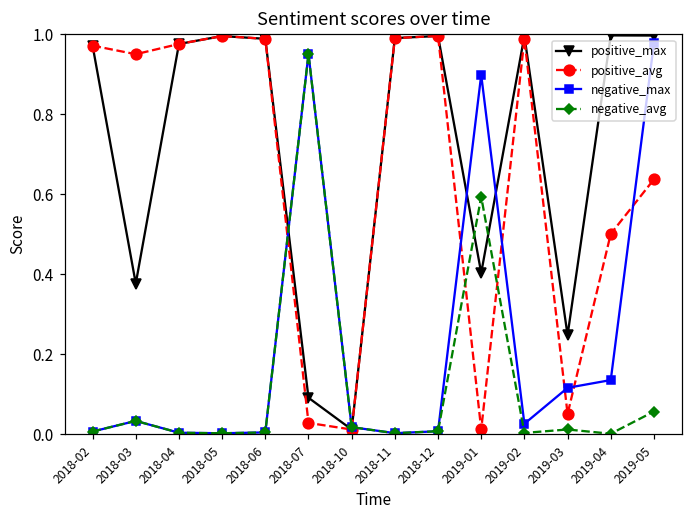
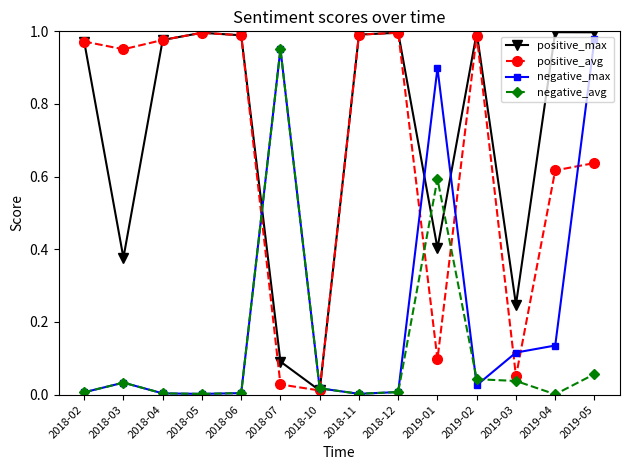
  {
    "positive_max": {
      "2018-03": 0.38,
      "2018-07": 0.09,
      "2019-01": 0.40,
      "2019-02": 1.00,
      "2019-03": 0.25,
      "2019-04": 1.00,
      "2019-05": 1.00
    },
    "positive_avg": {
      "2018-03": 0.95,
      "2018-07": 0.03,
-     "2019-01": 0.01,
+     "2019-01": 0.10,
      "2019-02": 0.99,
      "2019-03": 0.05,
-     "2019-04": 0.50,
+     "2019-04": 0.62,
      "2019-05": 0.64
    },
    "negative_max": {
      "2019-01": 0.90,
      "2019-02": 0.03,
      "2019-03": 0.12,
      "2019-04": 0.14
    },
    "negative_avg": {
      "2019-01": 0.59,
-     "2019-02": 0.00,
-     "2019-03": 0.01,
+     "2019-02": 0.04,
+     "2019-03": 0.04,
      "2019-04": 0.00,
      "2019-05": 0.06
    }
  }
